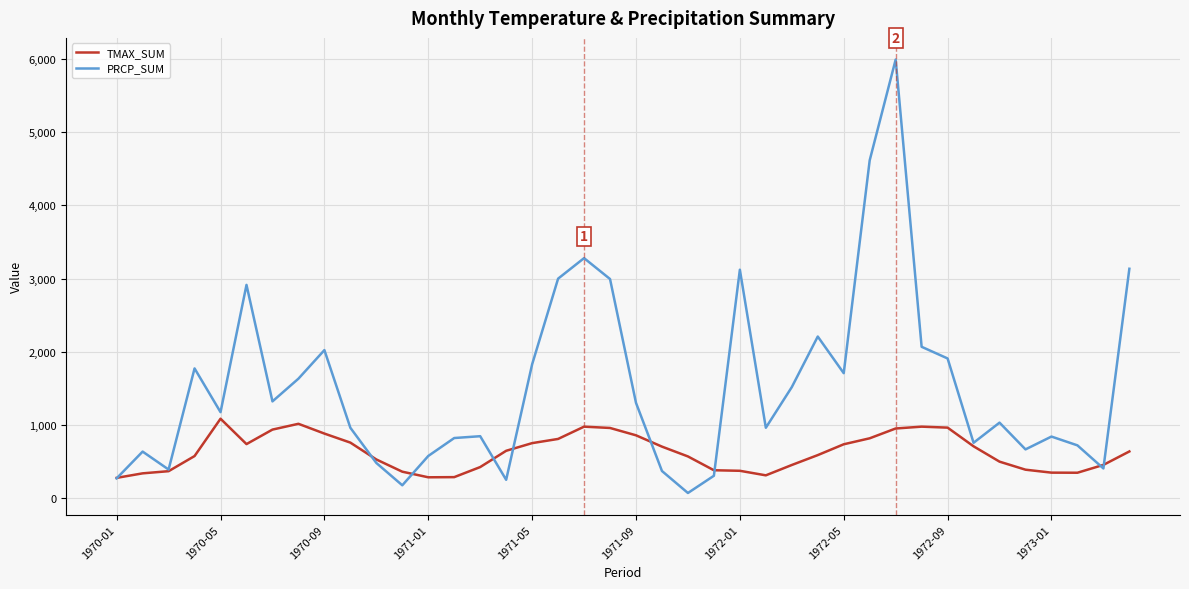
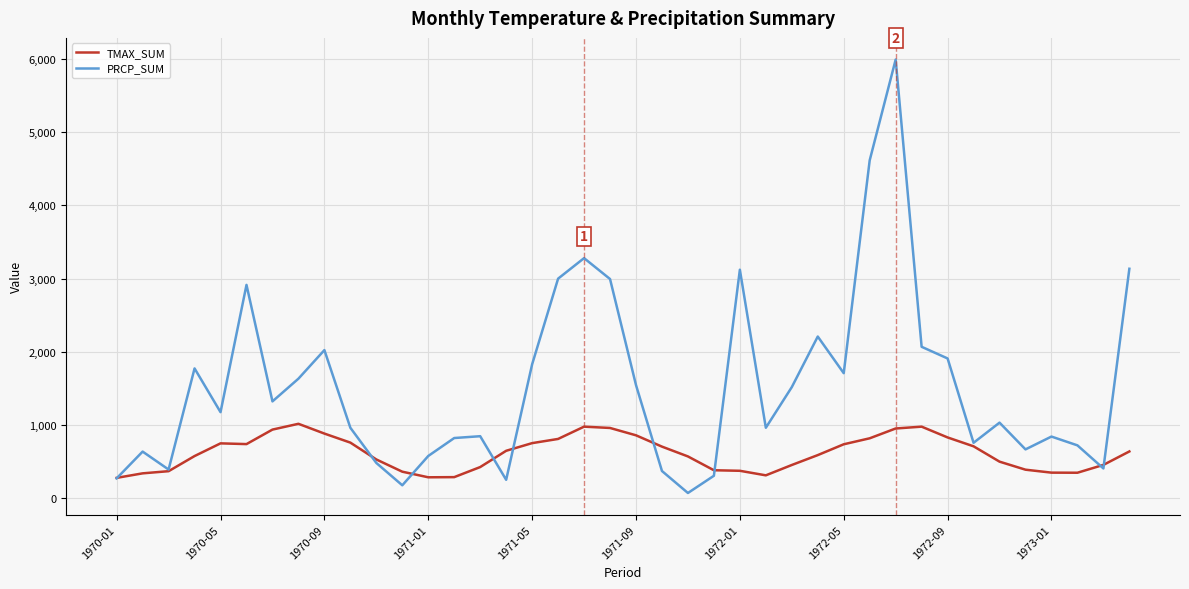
  {
    "TMAX_SUM": {
-     "1970-05": "1,100",
+     "1970-05": "800",
      "1970-09": "900",
      "1971-01": "300",
      "1971-05": "800",
      "1971-09": "900",
      "1972-01": "400",
      "1972-05": "700",
-     "1972-09": "1,000",
+     "1972-09": "800",
      "1973-01": "400"
    },
    "PRCP_SUM": {
      "1970-05": "1,200",
      "1970-09": "2,000",
      "1971-01": "600",
      "1971-05": "1,800",
-     "1971-09": "1,300",
+     "1971-09": "1,500",
      "1972-01": "3,100",
      "1972-05": "1,700",
      "1972-09": "1,900",
      "1973-01": "800"
    }
  }
